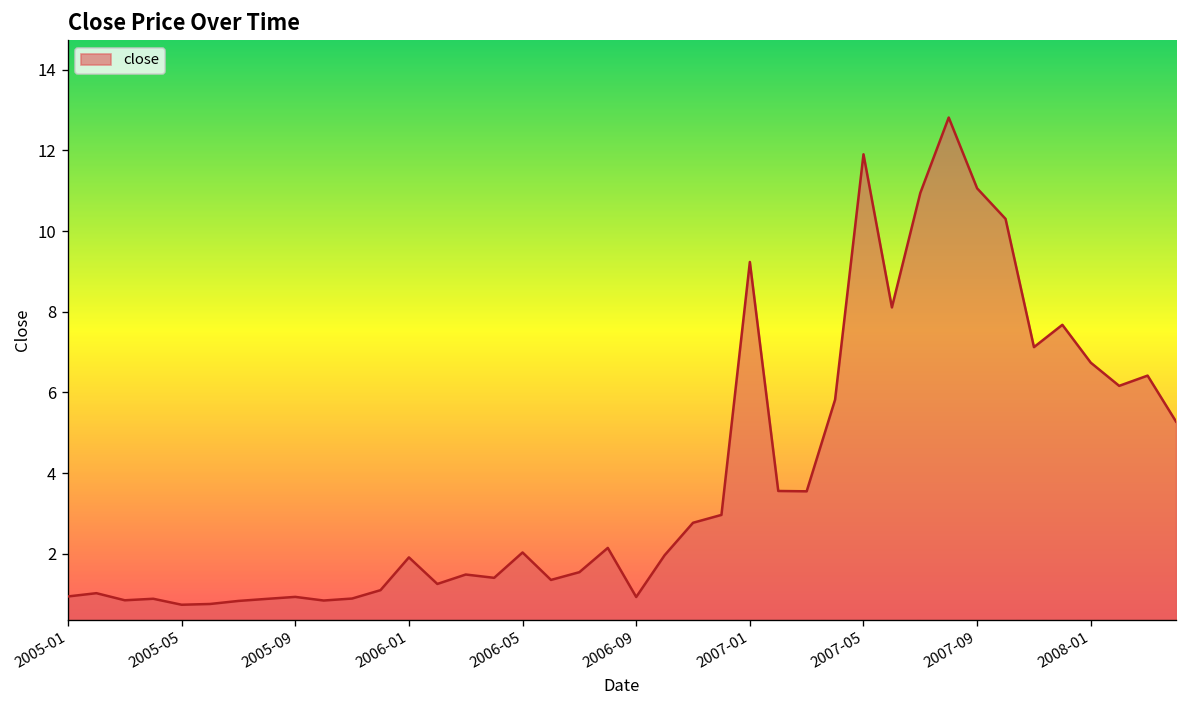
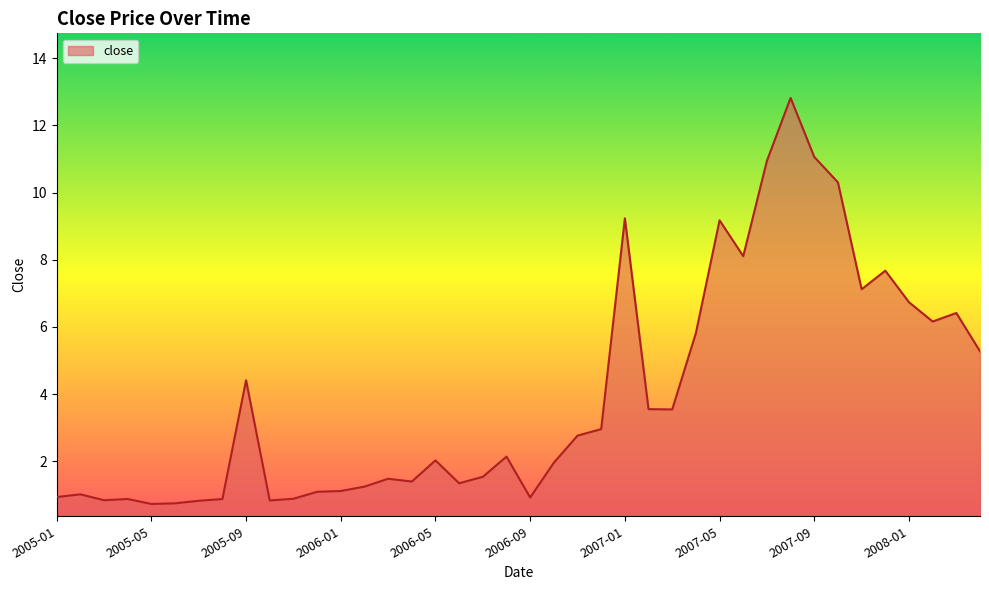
  {
    "2005-01": 0.9,
    "2005-05": 0.7,
-   "2005-09": 0.9,
-   "2006-01": 1.9,
+   "2005-09": 4.4,
+   "2006-01": 1.1,
    "2006-05": 2.0,
    "2006-09": 0.9,
    "2007-01": 9.2,
-   "2007-05": 11.9,
+   "2007-05": 9.2,
    "2007-09": 11.1,
    "2008-01": 6.7
  }
